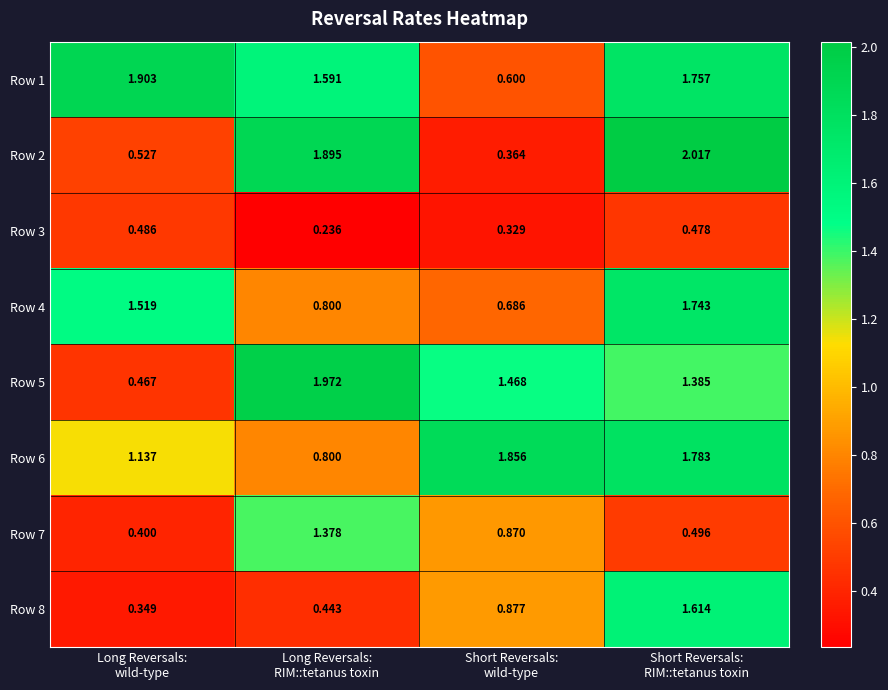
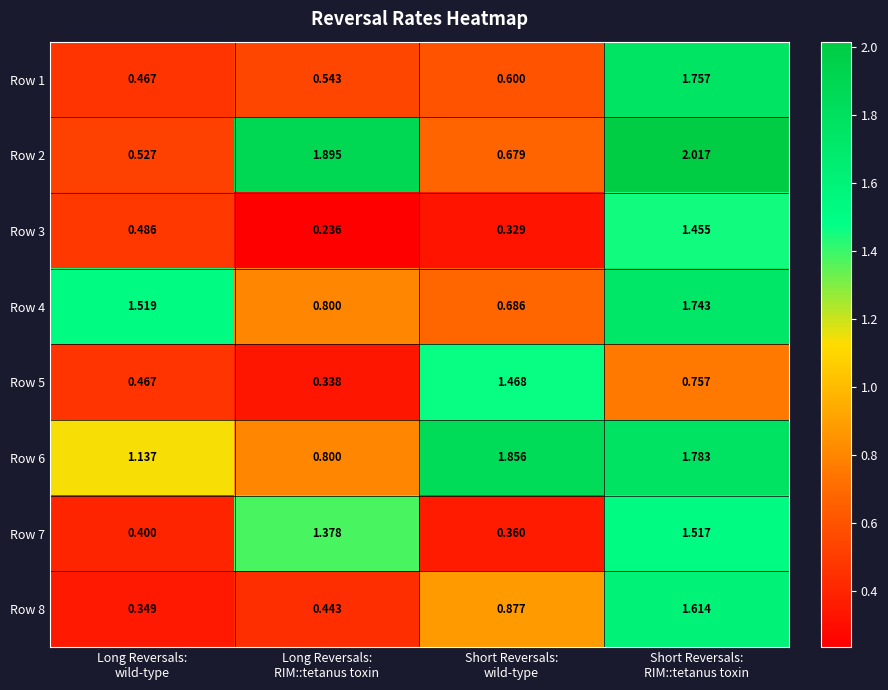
  {
    "Row 1": {
-     "Long Reversals: wild-type": 1.903,
-     "Long Reversals: RIM::tetanus toxin": 1.591,
+     "Long Reversals: wild-type": 0.467,
+     "Long Reversals: RIM::tetanus toxin": 0.543,
      "Short Reversals: wild-type": 0.600,
      "Short Reversals: RIM::tetanus toxin": 1.757
    },
    "Row 2": {
      "Long Reversals: wild-type": 0.527,
      "Long Reversals: RIM::tetanus toxin": 1.895,
-     "Short Reversals: wild-type": 0.364,
+     "Short Reversals: wild-type": 0.679,
      "Short Reversals: RIM::tetanus toxin": 2.017
    },
    "Row 3": {
      "Long Reversals: wild-type": 0.486,
      "Long Reversals: RIM::tetanus toxin": 0.236,
      "Short Reversals: wild-type": 0.329,
-     "Short Reversals: RIM::tetanus toxin": 0.478
+     "Short Reversals: RIM::tetanus toxin": 1.455
    },
    "Row 4": {
      "Long Reversals: wild-type": 1.519,
      "Long Reversals: RIM::tetanus toxin": 0.800,
      "Short Reversals: wild-type": 0.686,
      "Short Reversals: RIM::tetanus toxin": 1.743
    },
    "Row 5": {
      "Long Reversals: wild-type": 0.467,
-     "Long Reversals: RIM::tetanus toxin": 1.972,
+     "Long Reversals: RIM::tetanus toxin": 0.338,
      "Short Reversals: wild-type": 1.468,
-     "Short Reversals: RIM::tetanus toxin": 1.385
+     "Short Reversals: RIM::tetanus toxin": 0.757
    },
    "Row 6": {
      "Long Reversals: wild-type": 1.137,
      "Long Reversals: RIM::tetanus toxin": 0.800,
      "Short Reversals: wild-type": 1.856,
      "Short Reversals: RIM::tetanus toxin": 1.783
    },
    "Row 7": {
      "Long Reversals: wild-type": 0.400,
      "Long Reversals: RIM::tetanus toxin": 1.378,
-     "Short Reversals: wild-type": 0.870,
-     "Short Reversals: RIM::tetanus toxin": 0.496
+     "Short Reversals: wild-type": 0.360,
+     "Short Reversals: RIM::tetanus toxin": 1.517
    },
    "Row 8": {
      "Long Reversals: wild-type": 0.349,
      "Long Reversals: RIM::tetanus toxin": 0.443,
      "Short Reversals: wild-type": 0.877,
      "Short Reversals: RIM::tetanus toxin": 1.614
    }
  }
